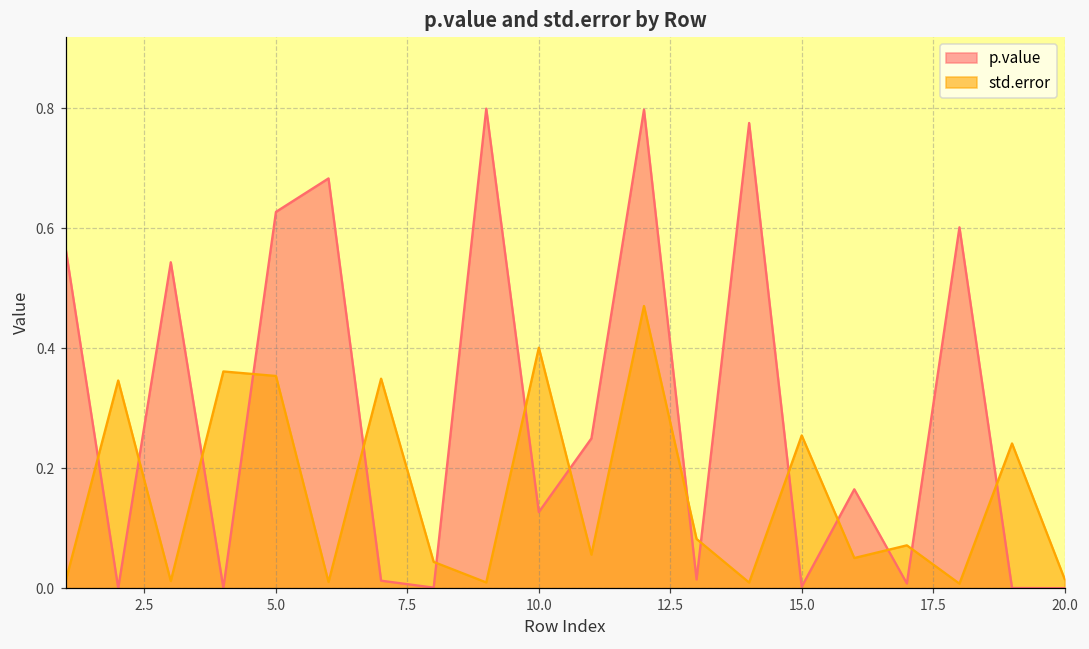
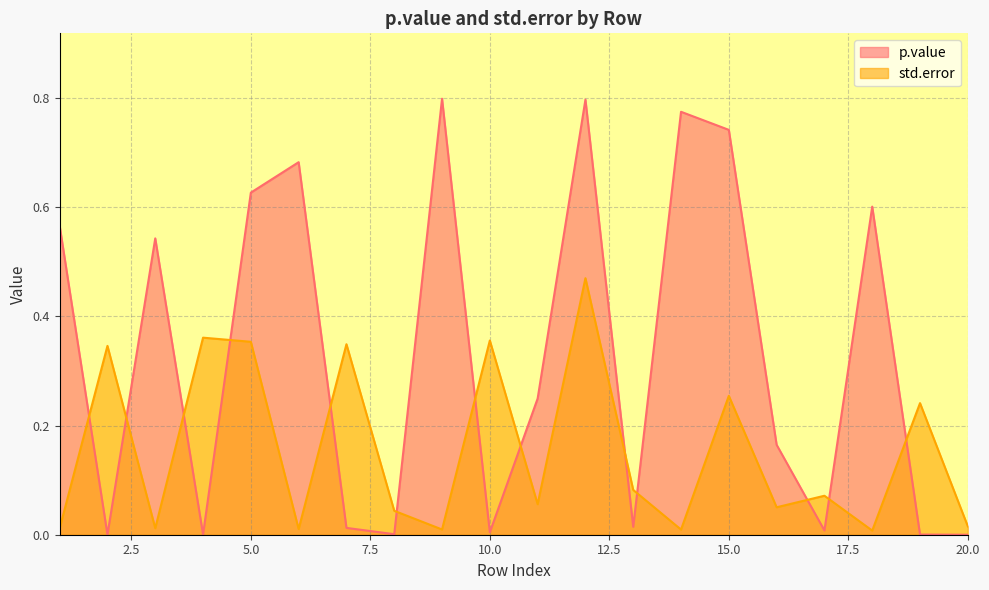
  {
    "p.value": {
      "5.0": 0.63,
-     "10.0": 0.13,
-     "15.0": 0.00,
+     "10.0": 0.00,
+     "15.0": 0.74,
      "20.0": 0.00
    },
    "std.error": {
      "5.0": 0.35,
-     "10.0": 0.40,
+     "10.0": 0.36,
      "15.0": 0.25,
      "20.0": 0.02
    }
  }
